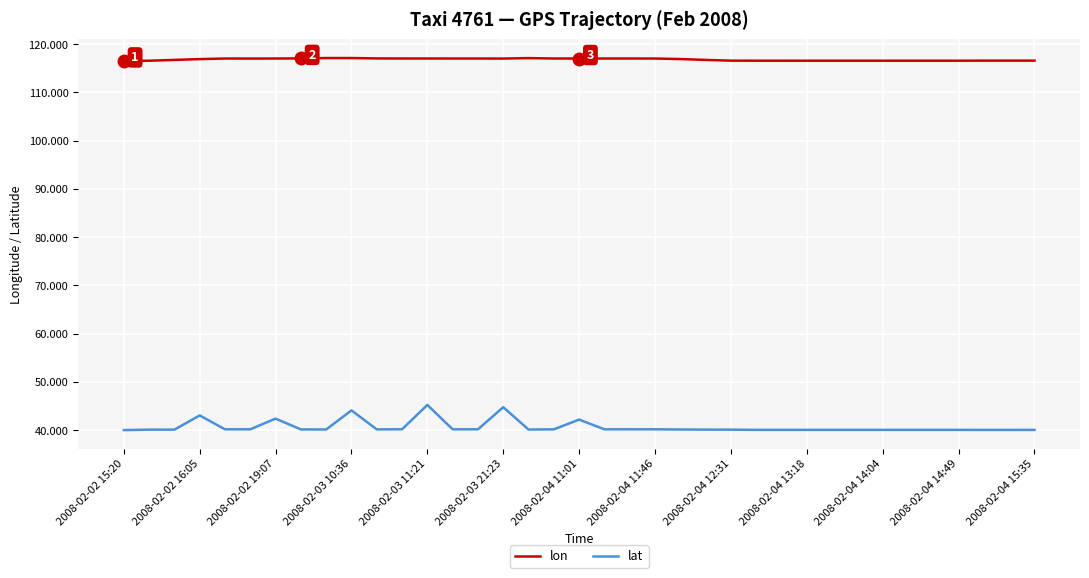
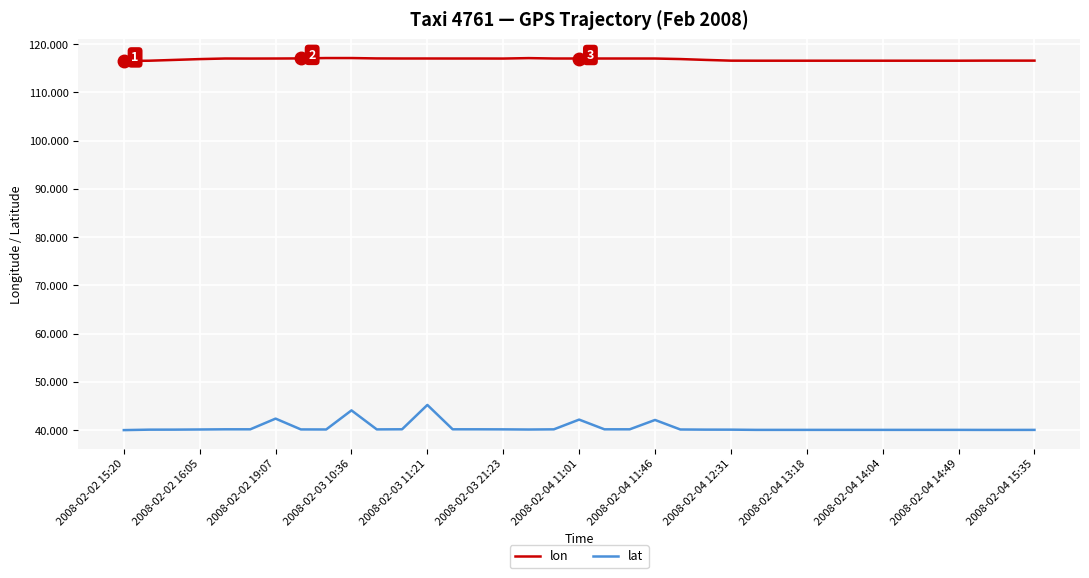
  {
    "lat": {
      "2008-02-02 15:20": 40,
-     "2008-02-02 16:05": 43,
+     "2008-02-02 16:05": 40,
      "2008-02-02 19:07": 42,
      "2008-02-03 10:36": 44,
      "2008-02-03 11:21": 45,
-     "2008-02-03 21:23": 45,
+     "2008-02-03 21:23": 40,
      "2008-02-04 11:01": 42,
-     "2008-02-04 11:46": 40,
+     "2008-02-04 11:46": 42,
      "2008-02-04 12:31": 40,
      "2008-02-04 13:18": 40,
      "2008-02-04 14:04": 40,
      "2008-02-04 14:49": 40,
      "2008-02-04 15:35": 40
    }
  }
